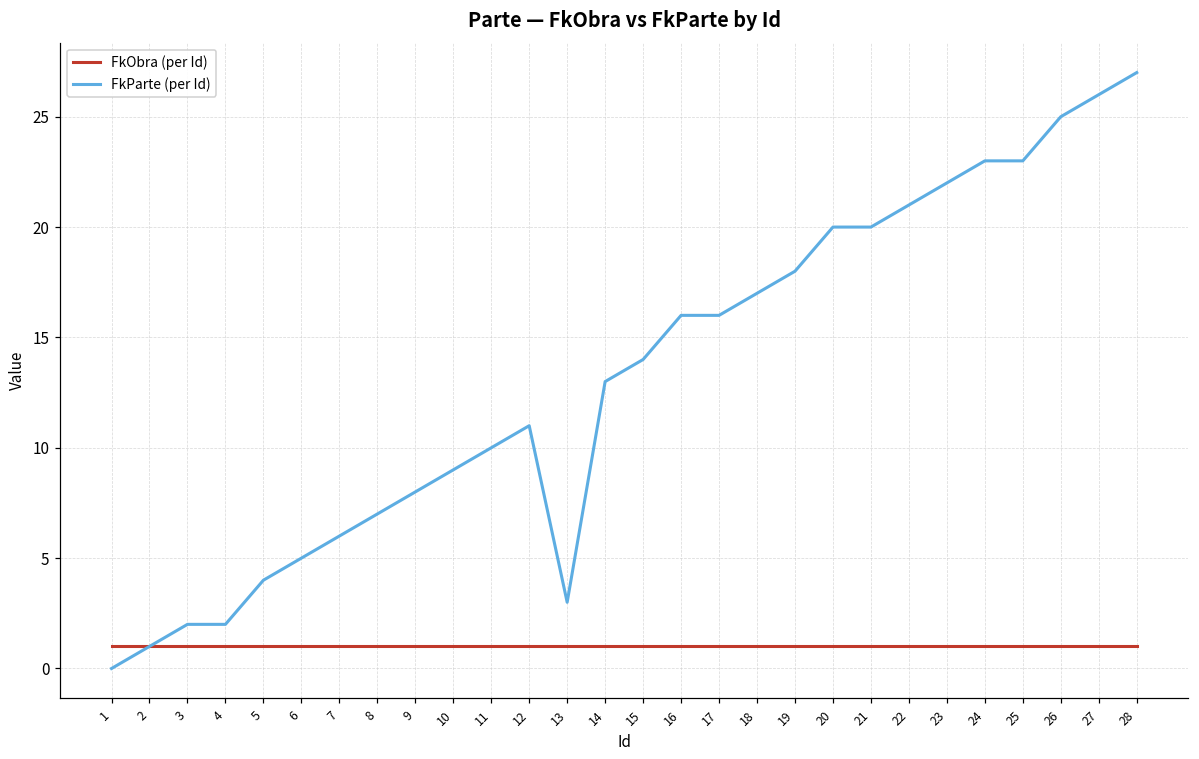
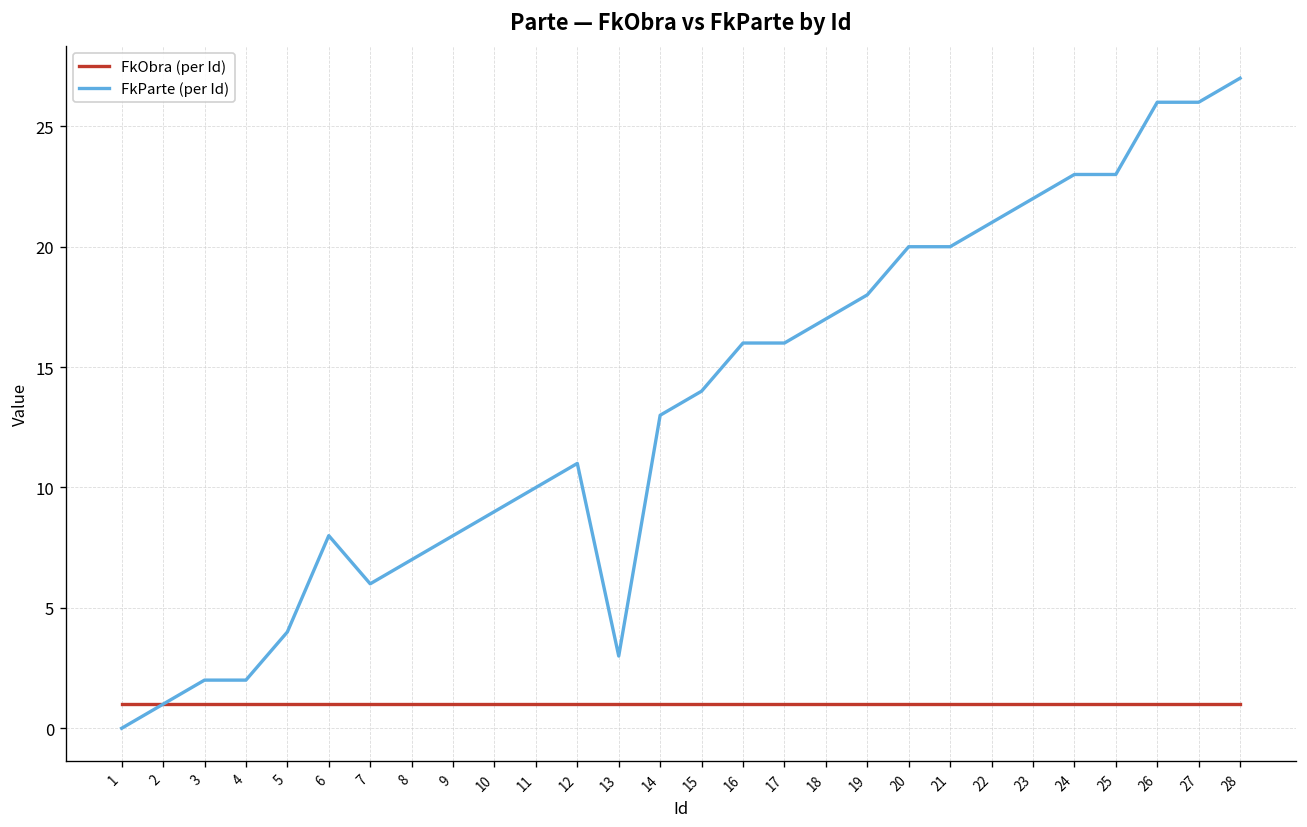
  {
    "FkObra (per Id)": {
      "1": 1,
      "3": 1,
      "4": 1,
      "5": 1,
      "6": 1,
      "7": 1,
      "8": 1,
      "9": 1,
      "10": 1,
      "11": 1,
      "12": 1,
      "13": 1,
      "14": 1,
      "15": 1,
      "16": 1,
      "17": 1,
      "18": 1,
      "19": 1,
      "20": 1,
      "21": 1,
      "22": 1,
      "23": 1,
      "24": 1,
      "25": 1,
      "26": 1,
      "27": 1,
      "28": 1
    },
    "FkParte (per Id)": {
      "1": 0,
      "3": 2,
      "4": 2,
      "5": 4,
-     "6": 5,
+     "6": 8,
      "7": 6,
      "8": 7,
      "9": 8,
      "10": 9,
      "11": 10,
      "12": 11,
      "13": 3,
      "14": 13,
      "15": 14,
      "16": 16,
      "17": 16,
      "18": 17,
      "19": 18,
      "20": 20,
      "21": 20,
      "22": 21,
      "23": 22,
      "24": 23,
      "25": 23,
-     "26": 25,
+     "26": 26,
      "27": 26,
      "28": 27
    }
  }
